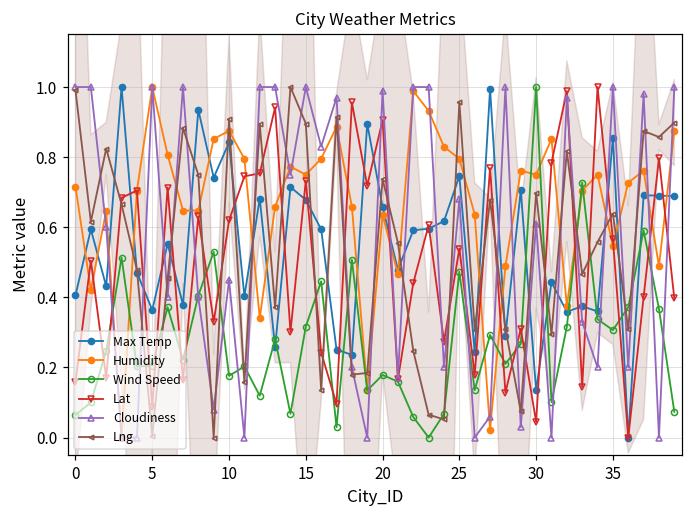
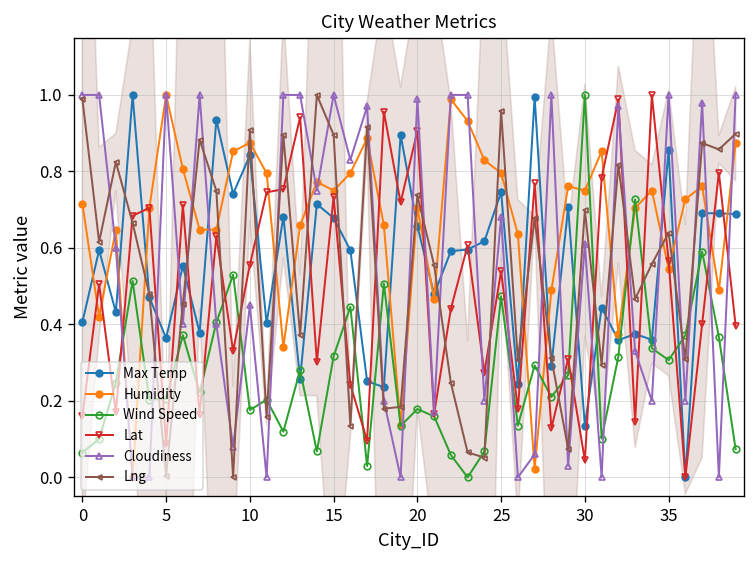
  {
    "Max Temp": {
      "0": 0.41,
      "5": 0.36,
      "10": 0.84,
      "15": 0.68,
      "20": 0.66,
      "25": 0.75,
      "30": 0.13,
      "35": 0.86
    },
    "Humidity": {
      "0": 0.72,
      "10": 0.88,
      "15": 0.75,
-     "20": 0.64,
+     "20": 0.70,
      "25": 0.80,
      "30": 0.75,
      "35": 0.55
    },
    "Wind Speed": {
      "10": 0.18,
      "15": 0.32,
      "20": 0.18,
      "25": 0.47,
      "30": 1.00,
      "35": 0.31
    },
    "Lat": {
-     "10": 0.62,
+     "10": 0.56,
      "15": 0.73,
      "20": 0.91,
      "25": 0.54,
      "30": 0.04,
      "35": 0.57
    },
    "Cloudiness": {
      "0": 1.00,
      "10": 0.45,
      "15": 1.00,
      "20": 0.99,
      "25": 0.68,
      "30": 0.61,
      "35": 1.00
    }
  }
